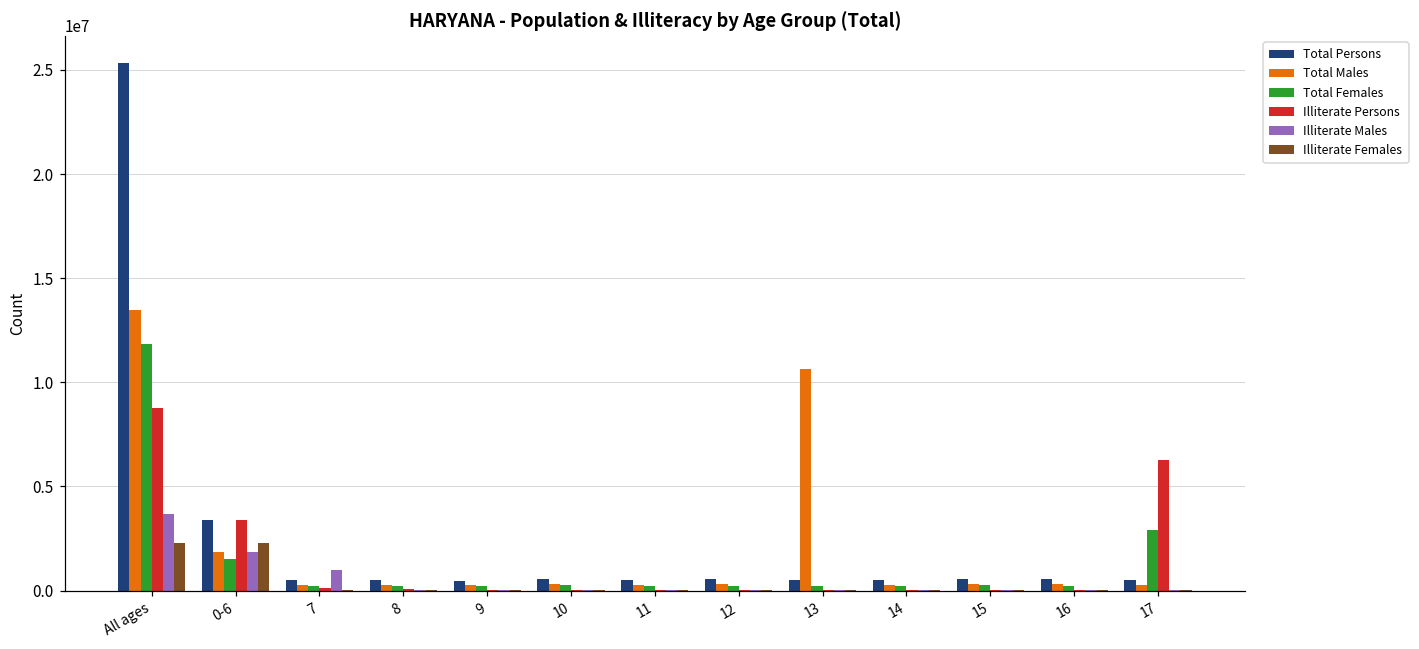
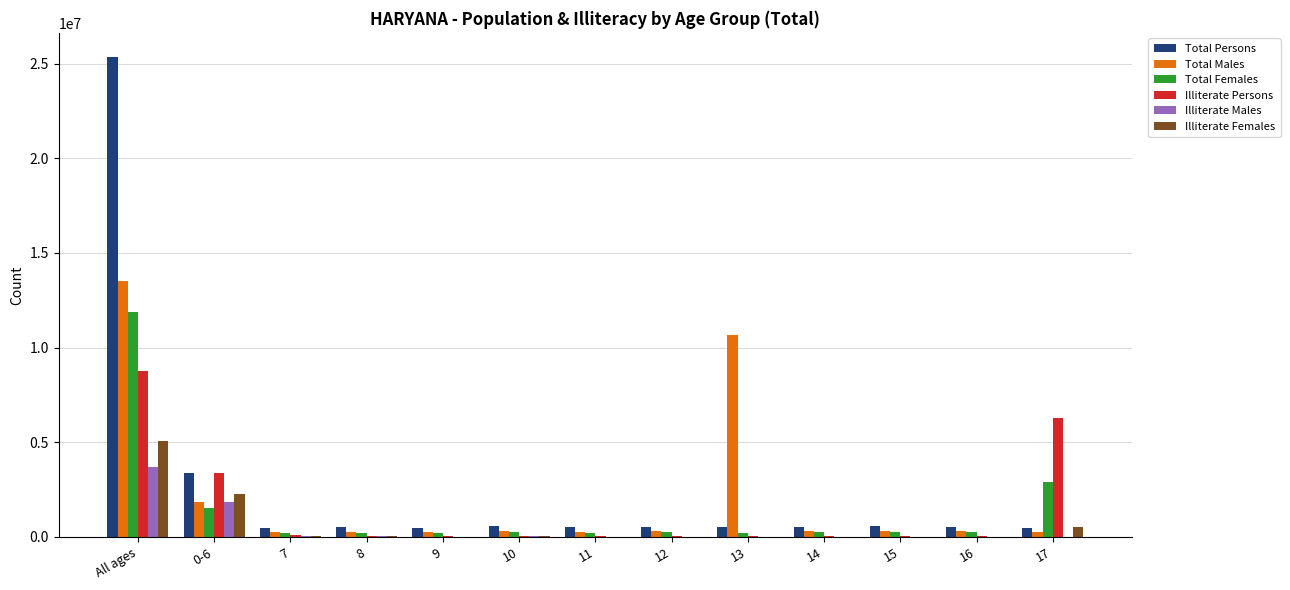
  {
    "Total Persons": {
      "All ages": 25400000,
      "0-6": 3400000,
      "7": 500000,
      "8": 500000,
      "9": 500000,
      "10": 600000,
      "11": 500000,
      "12": 600000,
      "13": 500000,
      "14": 500000,
      "15": 600000,
      "16": 500000,
      "17": 500000
    },
    "Total Males": {
      "All ages": 13500000,
      "0-6": 1800000,
      "7": 300000,
      "8": 300000,
      "9": 300000,
      "10": 300000,
      "11": 300000,
      "12": 300000,
      "13": 10700000,
      "14": 300000,
      "15": 300000,
      "16": 300000,
      "17": 300000
    },
    "Total Females": {
      "All ages": 11900000,
      "0-6": 1500000,
      "7": 200000,
      "8": 200000,
      "9": 200000,
      "10": 300000,
      "11": 200000,
      "12": 200000,
      "13": 200000,
      "14": 200000,
      "15": 200000,
      "16": 200000,
      "17": 2900000
    },
    "Illiterate Persons": {
      "All ages": 8800000,
      "0-6": 3400000,
      "17": 6300000
    },
    "Illiterate Males": {
      "All ages": 3700000,
      "0-6": 1800000,
-     "7": 1000000
+     "7": 100000
    },
    "Illiterate Females": {
-     "All ages": 2300000,
+     "All ages": 5100000,
      "0-6": 2300000,
-     "17": 0
+     "17": 500000
    }
  }
